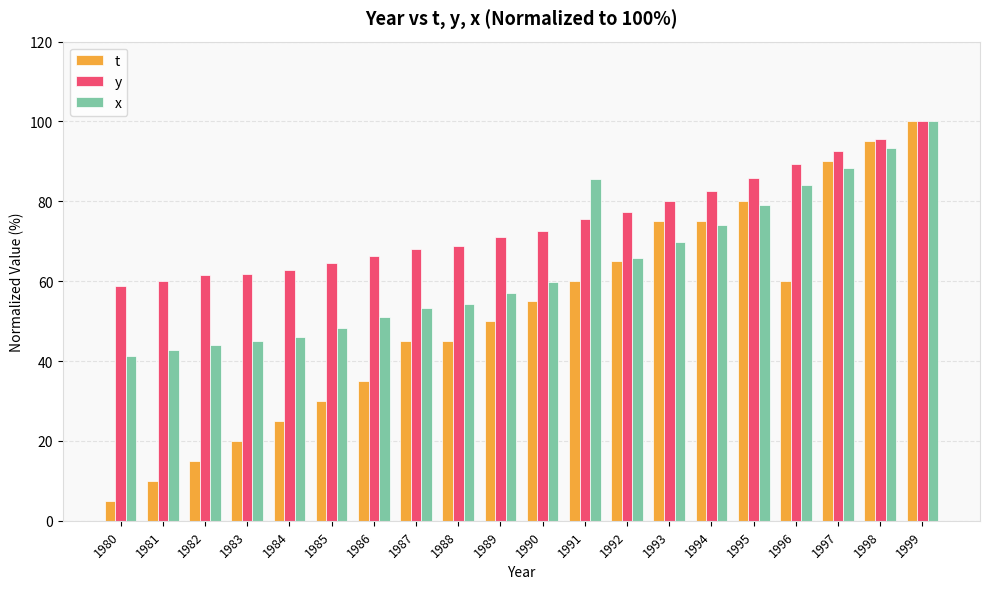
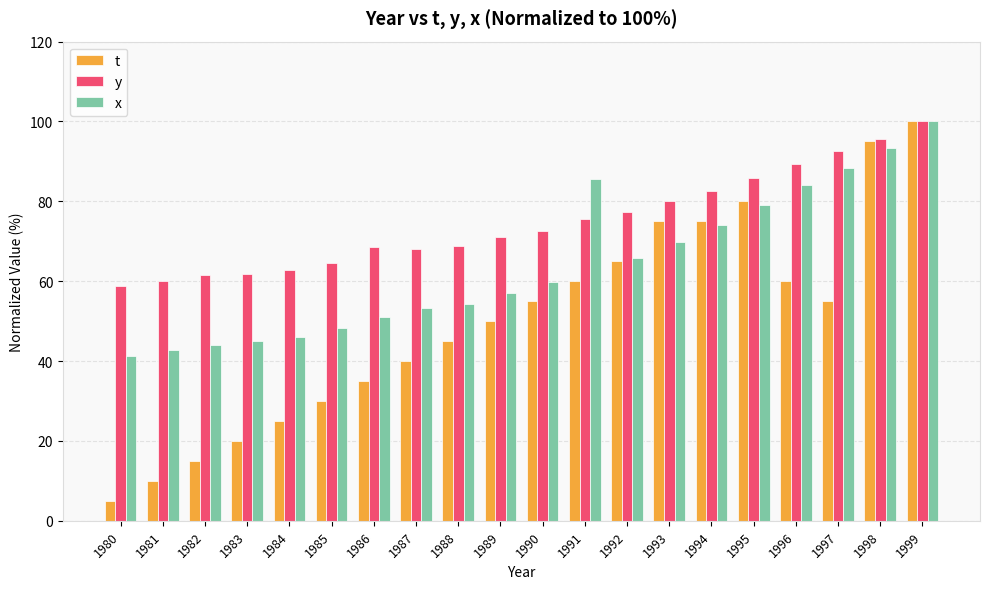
  {
    "t": {
      "1980": 5,
      "1981": 10,
      "1982": 15,
      "1983": 20,
      "1984": 25,
      "1985": 30,
      "1986": 35,
-     "1987": 45,
+     "1987": 40,
      "1988": 45,
      "1989": 50,
      "1990": 55,
      "1991": 60,
      "1992": 65,
      "1993": 75,
      "1994": 75,
      "1995": 80,
      "1996": 60,
-     "1997": 90,
+     "1997": 55,
      "1998": 95,
      "1999": 100
    },
    "y": {
      "1980": 59,
      "1981": 60,
      "1982": 61,
      "1983": 62,
      "1984": 63,
      "1985": 64,
-     "1986": 66,
+     "1986": 69,
      "1987": 68,
      "1988": 69,
      "1989": 71,
      "1990": 72,
      "1991": 76,
      "1992": 77,
      "1993": 80,
      "1994": 82,
      "1995": 86,
      "1996": 89,
      "1997": 93,
      "1998": 96,
      "1999": 100
    },
    "x": {
      "1980": 41,
      "1981": 43,
      "1982": 44,
      "1983": 45,
      "1984": 46,
      "1985": 48,
      "1986": 51,
      "1987": 53,
      "1988": 54,
      "1989": 57,
      "1990": 60,
      "1991": 86,
      "1992": 66,
      "1993": 70,
      "1994": 74,
      "1995": 79,
      "1996": 84,
      "1997": 88,
      "1998": 93,
      "1999": 100
    }
  }
